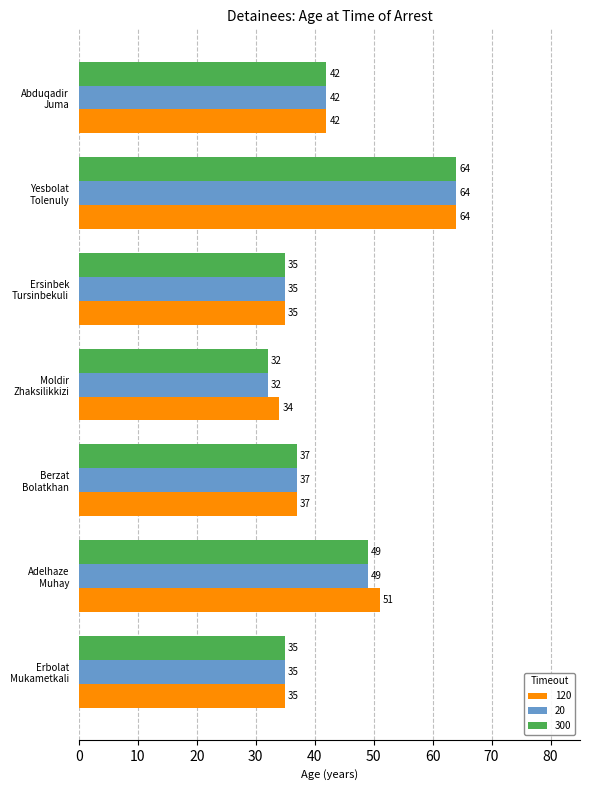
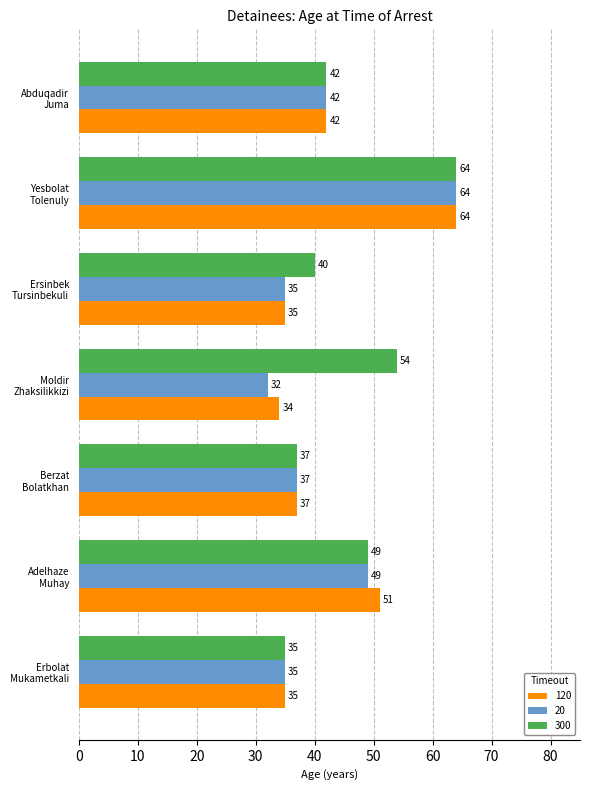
  {
    "120": {
      "Abduqadir Juma": 42,
      "Yesbolat Tolenuly": 64,
      "Ersinbek Tursinbekuli": 35,
      "Moldir Zhaksilikkizi": 34,
      "Berzat Bolatkhan": 37,
      "Adelhaze Muhay": 51,
      "Erbolat Mukametkali": 35
    },
    "20": {
      "Abduqadir Juma": 42,
      "Yesbolat Tolenuly": 64,
      "Ersinbek Tursinbekuli": 35,
      "Moldir Zhaksilikkizi": 32,
      "Berzat Bolatkhan": 37,
      "Adelhaze Muhay": 49,
      "Erbolat Mukametkali": 35
    },
    "300": {
      "Abduqadir Juma": 42,
      "Yesbolat Tolenuly": 64,
-     "Ersinbek Tursinbekuli": 35,
-     "Moldir Zhaksilikkizi": 32,
+     "Ersinbek Tursinbekuli": 40,
+     "Moldir Zhaksilikkizi": 54,
      "Berzat Bolatkhan": 37,
      "Adelhaze Muhay": 49,
      "Erbolat Mukametkali": 35
    }
  }
